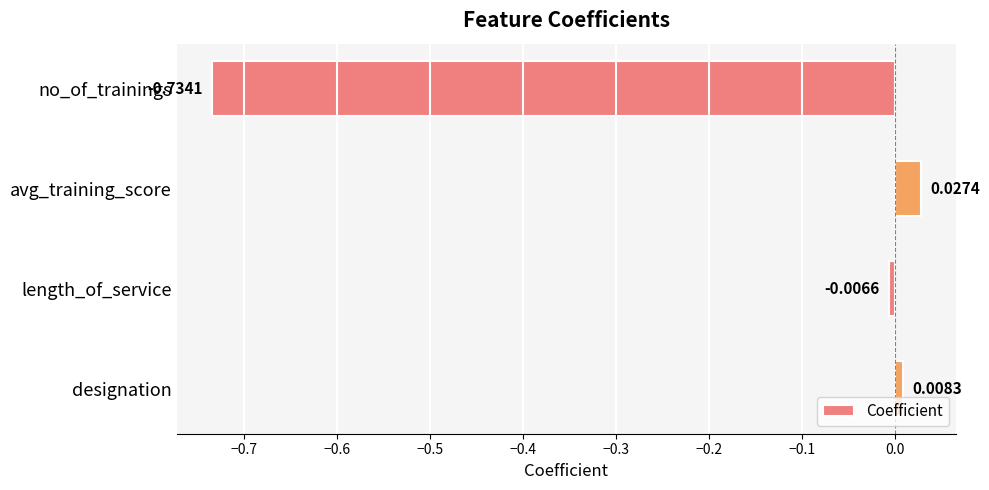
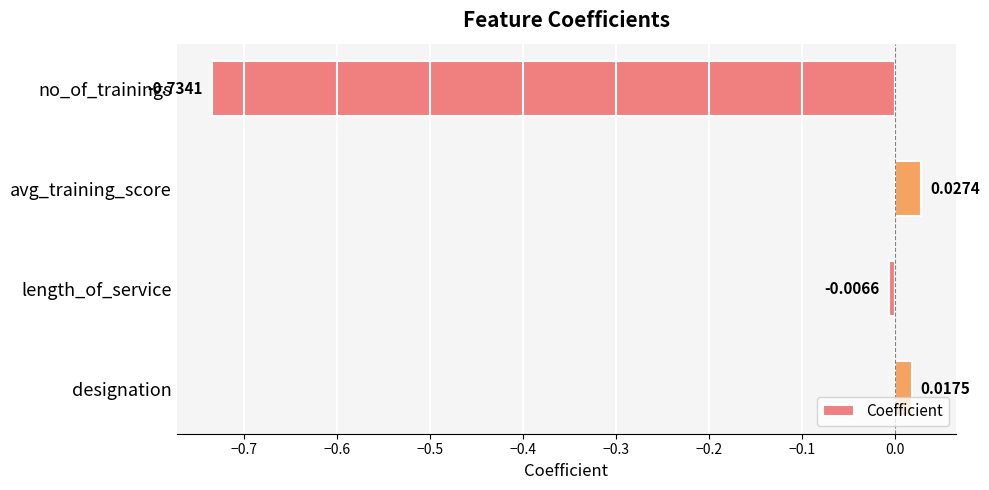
  {
    "no_of_trainings": -0.7341,
    "avg_training_score": 0.0274,
    "length_of_service": -0.0066,
-   "designation": 0.0083
+   "designation": 0.0175
  }
